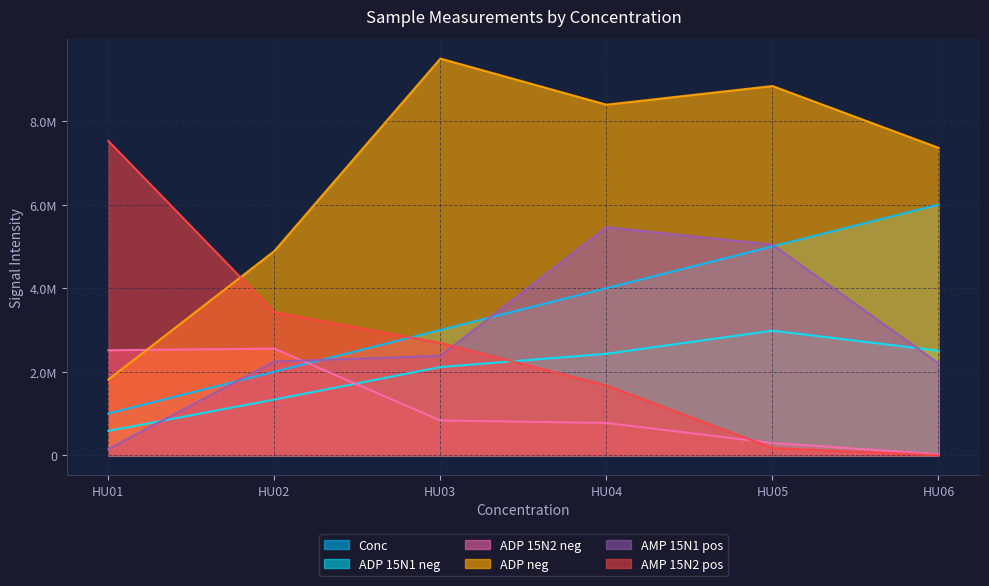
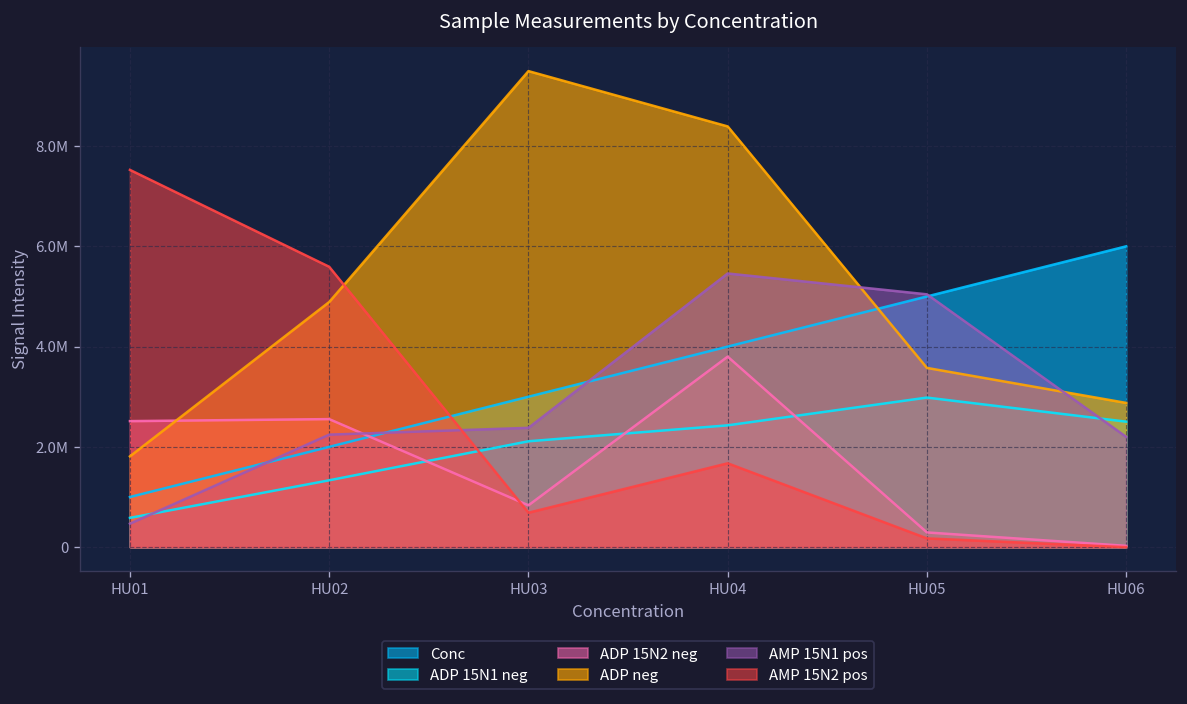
  {
    "ADP 15N2 neg": {
      "HU01": 2500000,
      "HU02": 2600000,
      "HU03": 800000,
-     "HU04": 800000,
+     "HU04": 3800000,
      "HU05": 300000
    },
    "ADP neg": {
      "HU01": 1800000,
      "HU02": 4900000,
      "HU03": 9500000,
      "HU04": 8400000,
-     "HU05": 8800000,
-     "HU06": 7400000
+     "HU05": 3600000,
+     "HU06": 2900000
    },
    "AMP 15N1 pos": {
-     "HU01": 100000,
+     "HU01": 500000,
      "HU02": 2200000,
      "HU03": 2400000,
      "HU04": 5500000,
      "HU06": 2200000
    },
    "AMP 15N2 pos": {
      "HU01": 7500000,
-     "HU02": 3400000,
-     "HU03": 2700000,
+     "HU02": 5600000,
+     "HU03": 700000,
      "HU04": 1700000,
      "HU05": 200000
    }
  }
